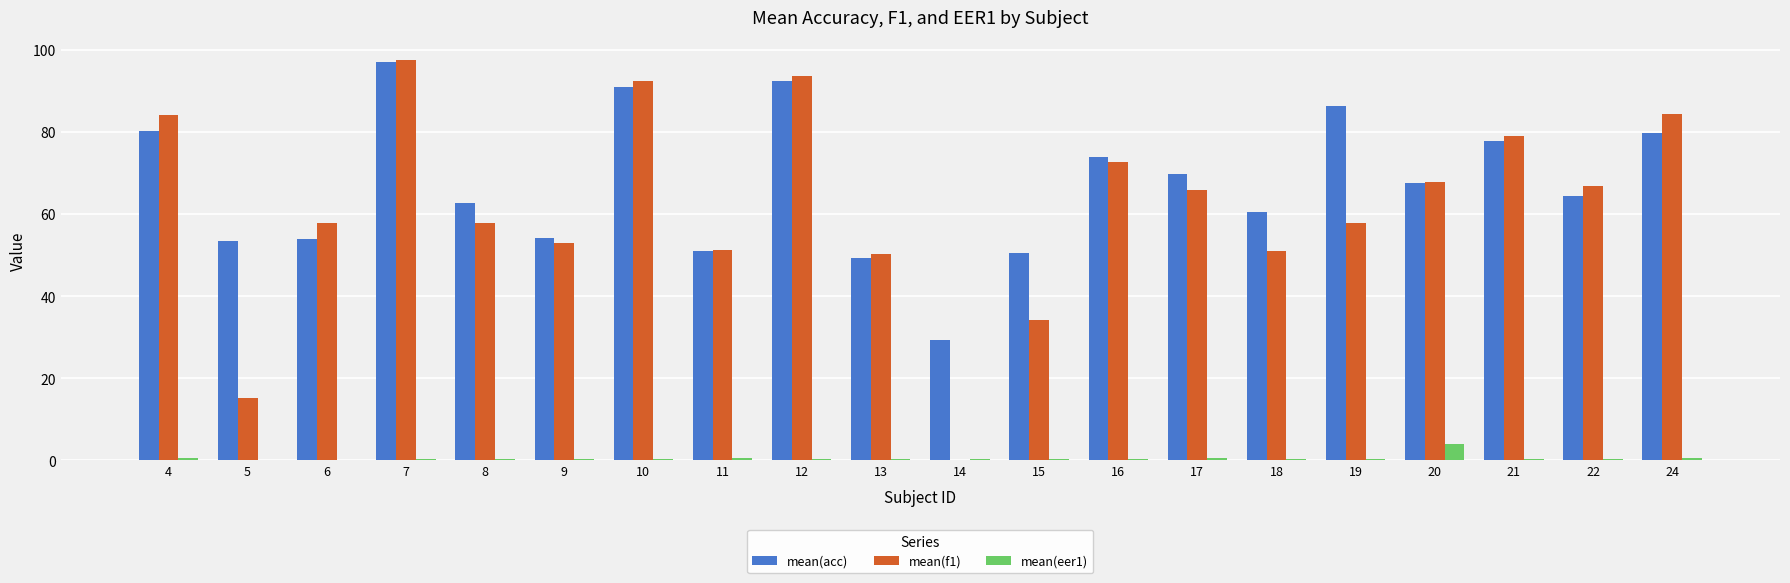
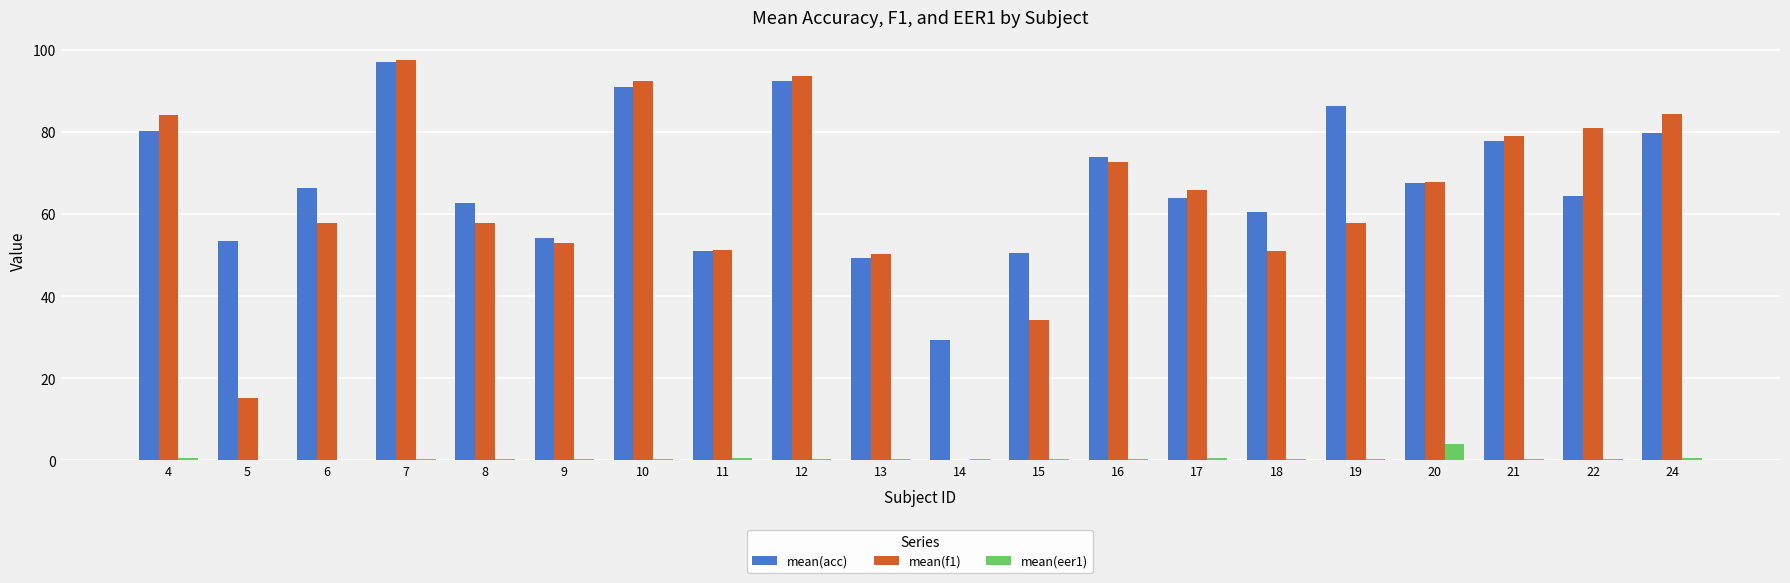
  {
    "mean(acc)": {
      "4": 80,
      "5": 53,
-     "6": 54,
+     "6": 66,
      "7": 97,
      "8": 63,
      "9": 54,
      "10": 91,
      "11": 51,
      "12": 93,
      "13": 49,
      "14": 29,
      "15": 51,
      "16": 74,
-     "17": 70,
+     "17": 64,
      "18": 61,
      "19": 86,
      "20": 67,
      "21": 78,
      "22": 64,
      "24": 80
    },
    "mean(f1)": {
      "4": 84,
      "5": 15,
      "6": 58,
      "7": 98,
      "8": 58,
      "9": 53,
      "10": 92,
      "11": 51,
      "12": 94,
      "13": 50,
      "14": 0,
      "15": 34,
      "16": 73,
      "17": 66,
      "18": 51,
      "19": 58,
      "20": 68,
      "21": 79,
-     "22": 67,
+     "22": 81,
      "24": 84
    },
    "mean(eer1)": {
      "20": 4
    }
  }
